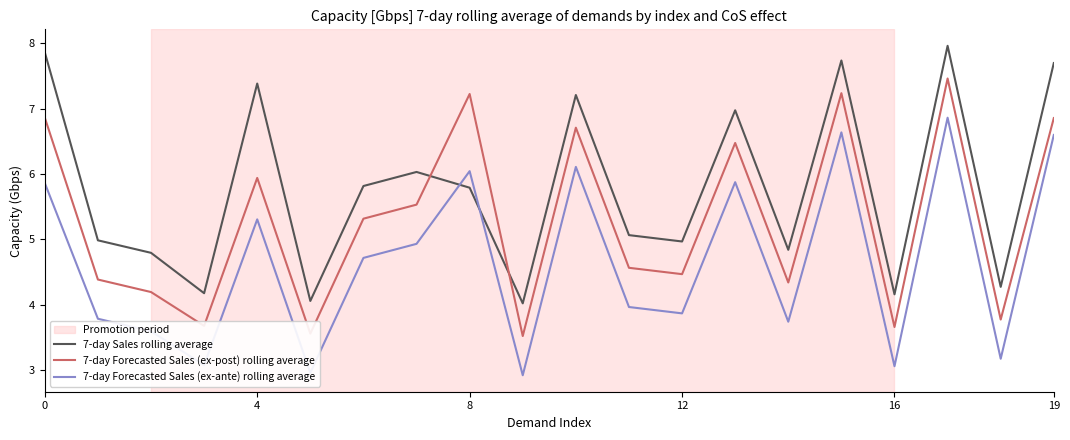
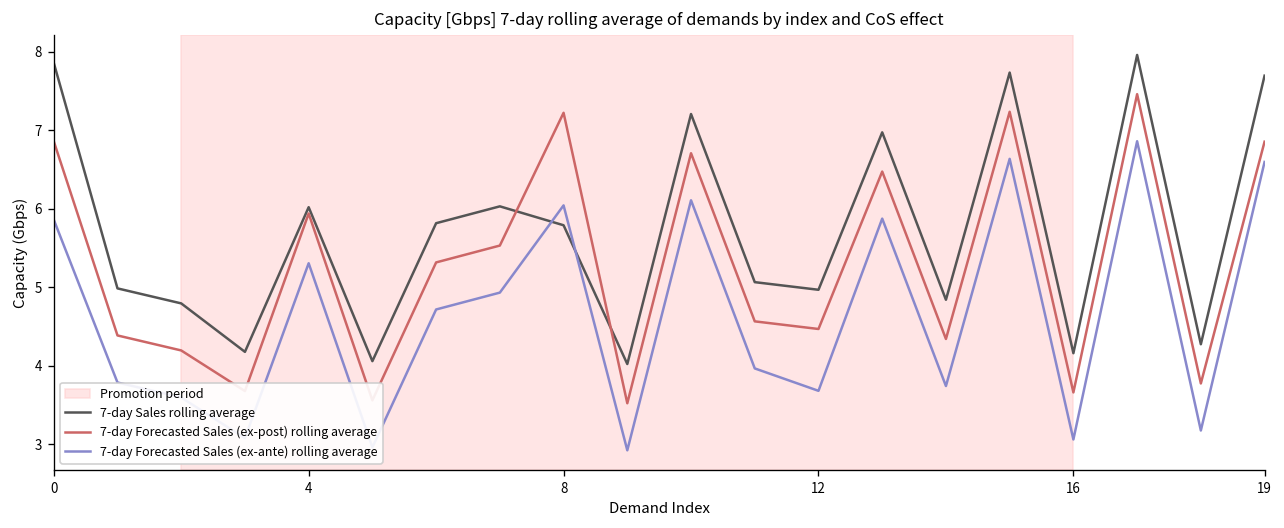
  {
    "7-day Sales rolling average": {
      "0": 7.9,
-     "4": 7.4,
+     "4": 6.0,
      "8": 5.8,
      "12": 5.0,
      "16": 4.2,
      "19": 7.7
    },
    "7-day Forecasted Sales (ex-post) rolling average": {
      "0": 6.9,
      "4": 5.9,
      "8": 7.2,
      "12": 4.5,
      "16": 3.7,
      "19": 6.9
    },
    "7-day Forecasted Sales (ex-ante) rolling average": {
      "0": 5.9,
      "4": 5.3,
      "8": 6.0,
-     "12": 3.9,
+     "12": 3.7,
      "16": 3.1,
      "19": 6.6
    }
  }
